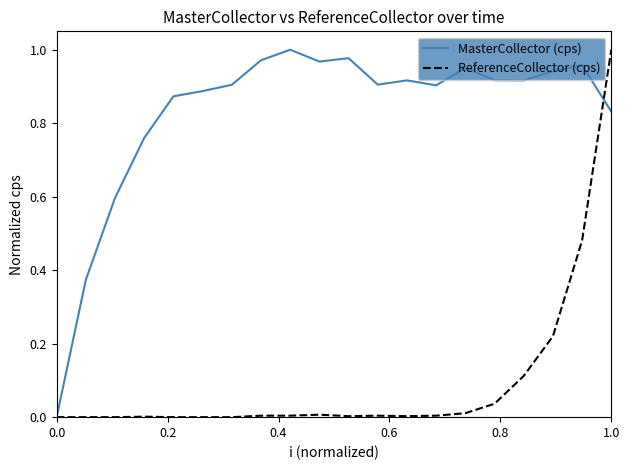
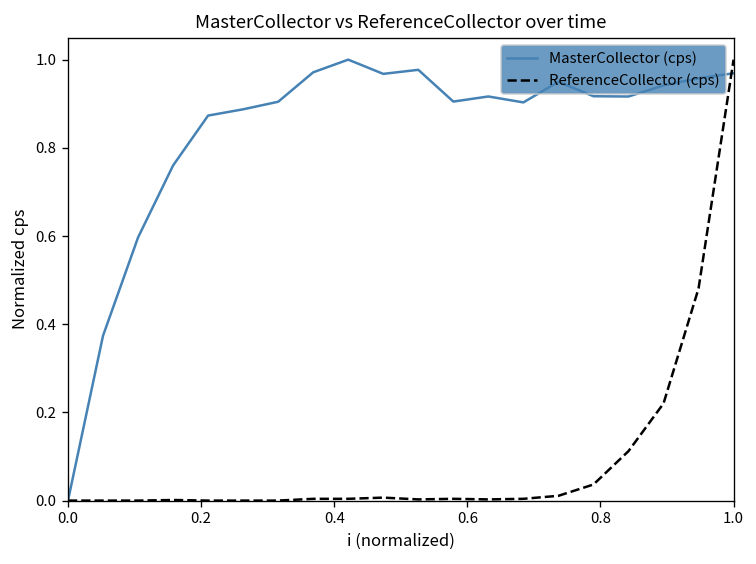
  {
    "MasterCollector (cps)": {
-     "1.0": 0.83
+     "1.0": 0.97
    },
    "ReferenceCollector (cps)": {
      "1.0": 1.00
    }
  }
